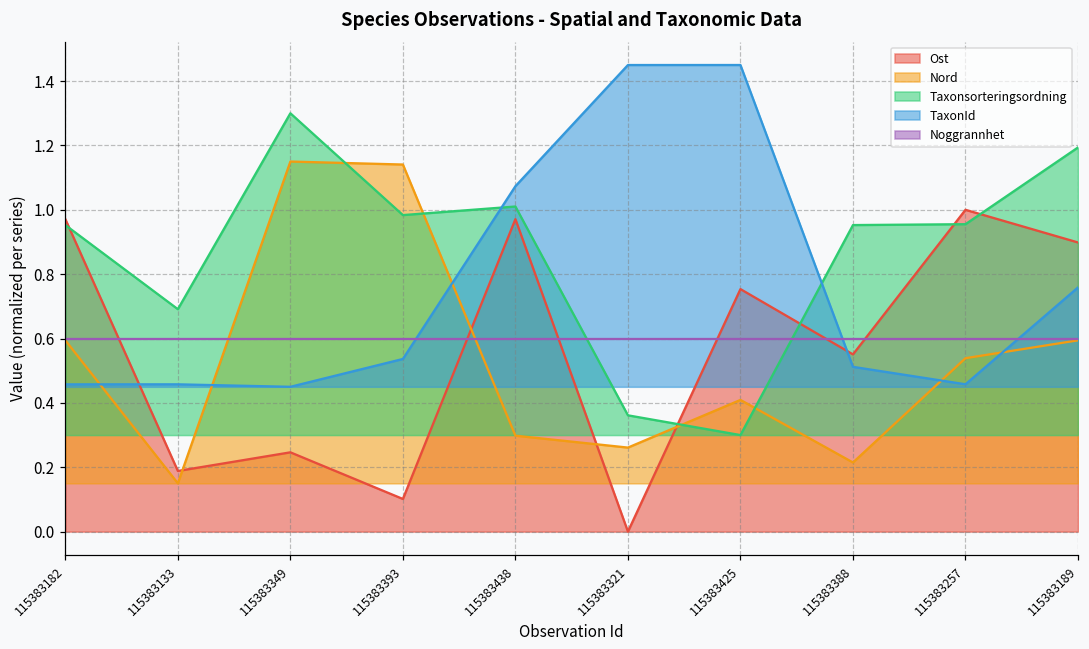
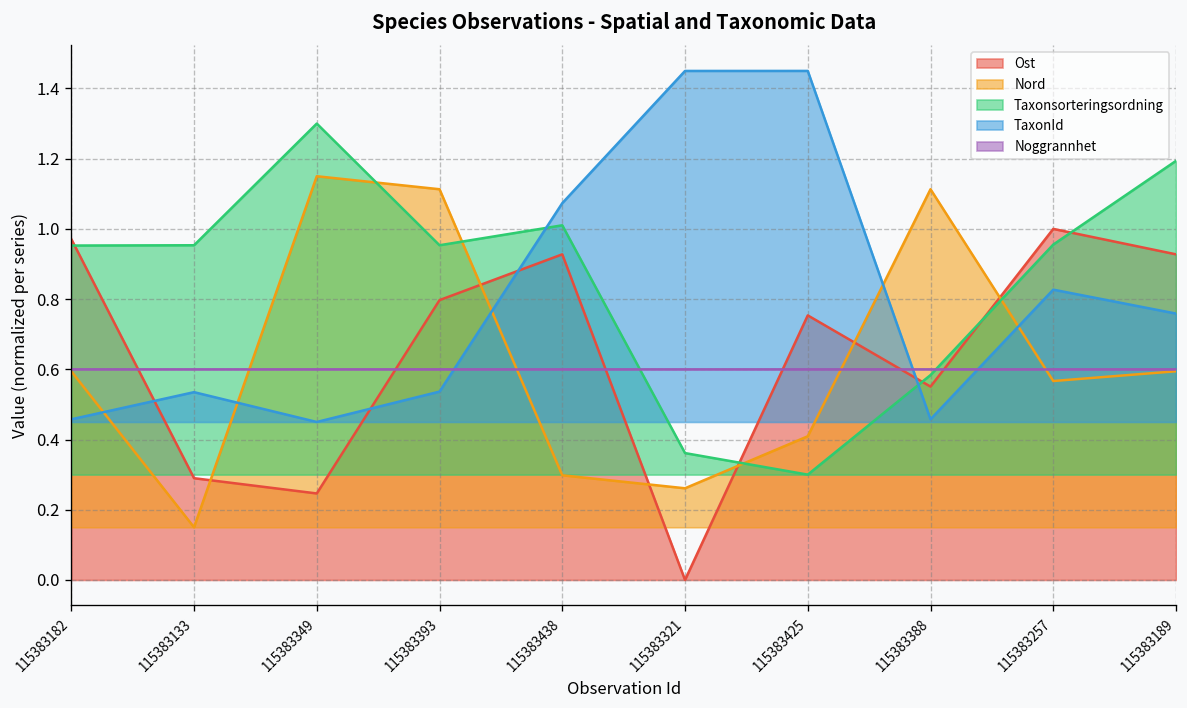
  {
    "Ost": {
      "115383182": 0.97,
-     "115383133": 0.19,
+     "115383133": 0.29,
      "115383349": 0.25,
-     "115383393": 0.10,
-     "115383438": 0.97,
+     "115383393": 0.80,
+     "115383438": 0.93,
      "115383321": 0.00,
      "115383425": 0.75,
      "115383388": 0.55,
      "115383257": 1.00,
-     "115383189": 0.90
+     "115383189": 0.93
    },
    "Nord": {
      "115383349": 1.15,
-     "115383393": 1.14,
+     "115383393": 1.11,
      "115383438": 0.30,
      "115383321": 0.26,
      "115383425": 0.41,
-     "115383388": 0.21,
-     "115383257": 0.54
+     "115383388": 1.11,
+     "115383257": 0.57
    },
    "Taxonsorteringsordning": {
      "115383182": 0.95,
-     "115383133": 0.69,
+     "115383133": 0.95,
      "115383349": 1.30,
-     "115383393": 0.98,
+     "115383393": 0.95,
      "115383438": 1.01,
      "115383321": 0.36,
-     "115383388": 0.95,
+     "115383388": 0.58,
      "115383257": 0.96,
      "115383189": 1.19
    },
    "TaxonId": {
      "115383182": 0.46,
-     "115383133": 0.46,
+     "115383133": 0.53,
      "115383393": 0.54,
      "115383438": 1.07,
      "115383321": 1.45,
      "115383425": 1.45,
-     "115383388": 0.51,
-     "115383257": 0.46,
+     "115383388": 0.46,
+     "115383257": 0.83,
      "115383189": 0.76
    }
  }
